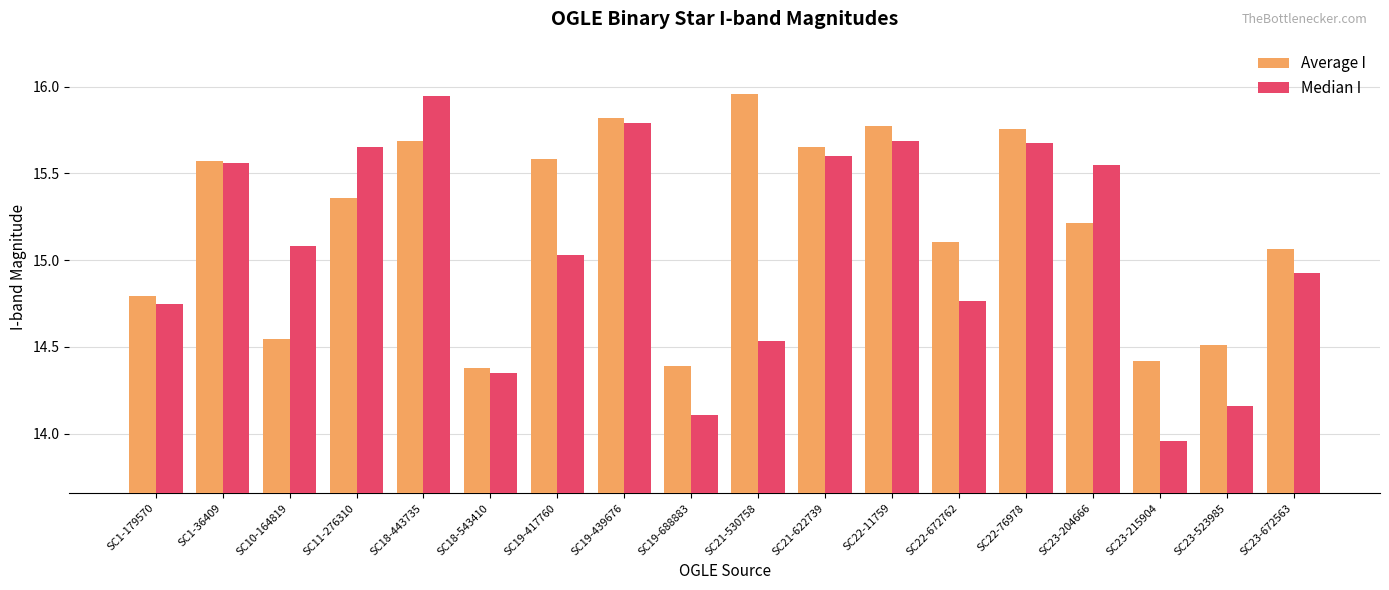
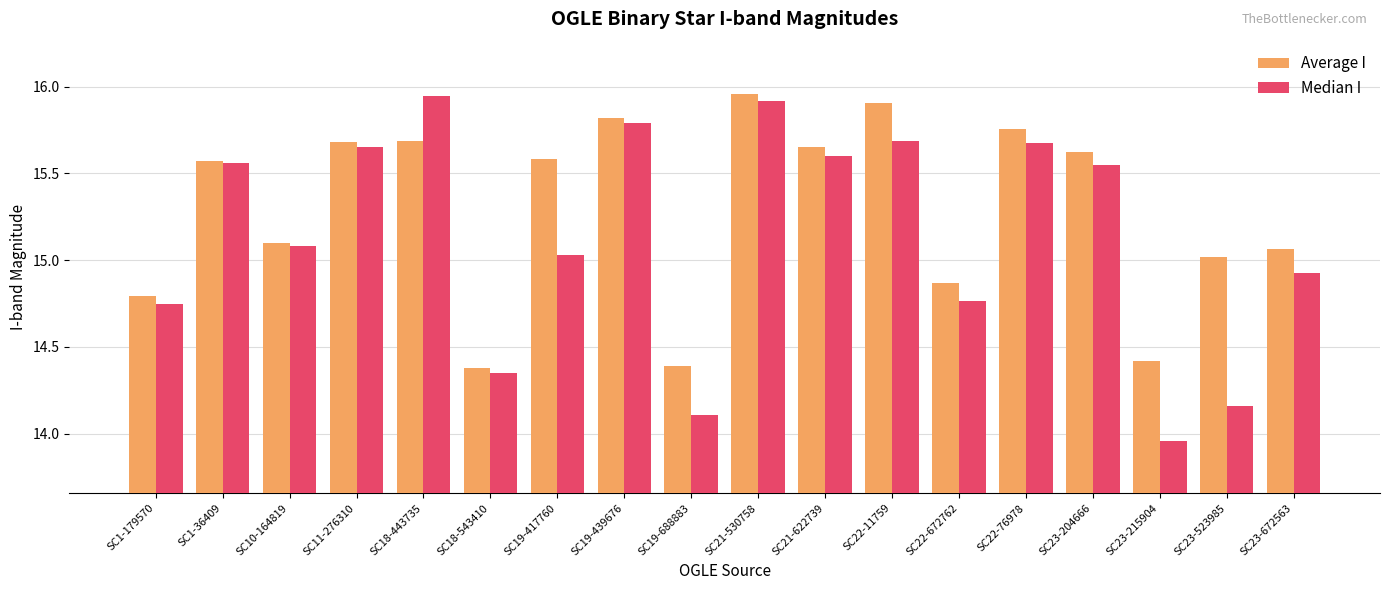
  {
    "Average I": {
      "SC1-179570": 14.80,
      "SC1-36409": 15.57,
-     "SC10-164819": 14.55,
-     "SC11-276310": 15.36,
+     "SC10-164819": 15.10,
+     "SC11-276310": 15.68,
      "SC18-443735": 15.69,
      "SC18-543410": 14.38,
      "SC19-417760": 15.59,
      "SC19-439676": 15.82,
      "SC19-688883": 14.39,
      "SC21-530758": 15.96,
      "SC21-622739": 15.65,
-     "SC22-11759": 15.77,
-     "SC22-672762": 15.10,
+     "SC22-11759": 15.91,
+     "SC22-672762": 14.87,
      "SC22-76978": 15.75,
-     "SC23-204666": 15.21,
+     "SC23-204666": 15.63,
      "SC23-215904": 14.42,
-     "SC23-523985": 14.51,
+     "SC23-523985": 15.02,
      "SC23-672563": 15.06
    },
    "Median I": {
      "SC1-179570": 14.75,
      "SC1-36409": 15.56,
      "SC10-164819": 15.08,
      "SC11-276310": 15.65,
      "SC18-443735": 15.95,
      "SC18-543410": 14.35,
      "SC19-417760": 15.03,
      "SC19-439676": 15.79,
      "SC19-688883": 14.11,
-     "SC21-530758": 14.53,
+     "SC21-530758": 15.92,
      "SC21-622739": 15.60,
      "SC22-11759": 15.69,
      "SC22-672762": 14.77,
      "SC22-76978": 15.68,
      "SC23-204666": 15.55,
      "SC23-215904": 13.96,
      "SC23-523985": 14.16,
      "SC23-672563": 14.93
    }
  }
